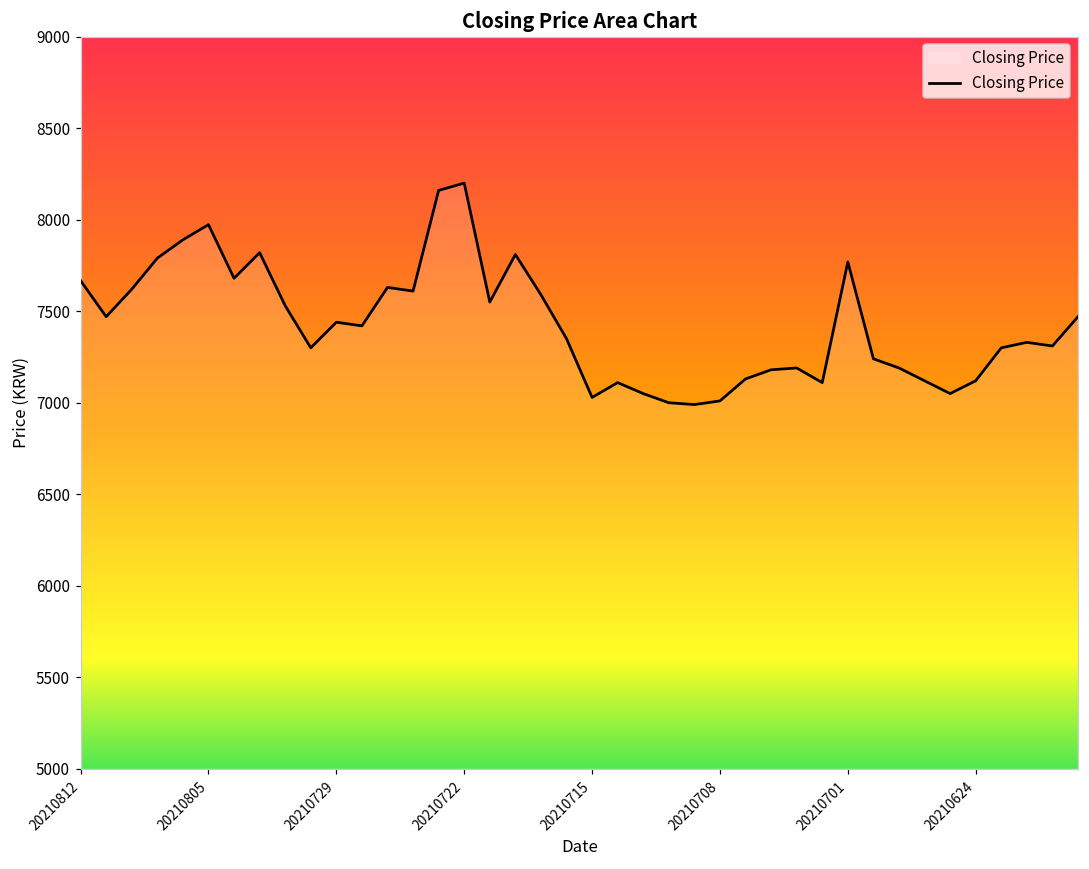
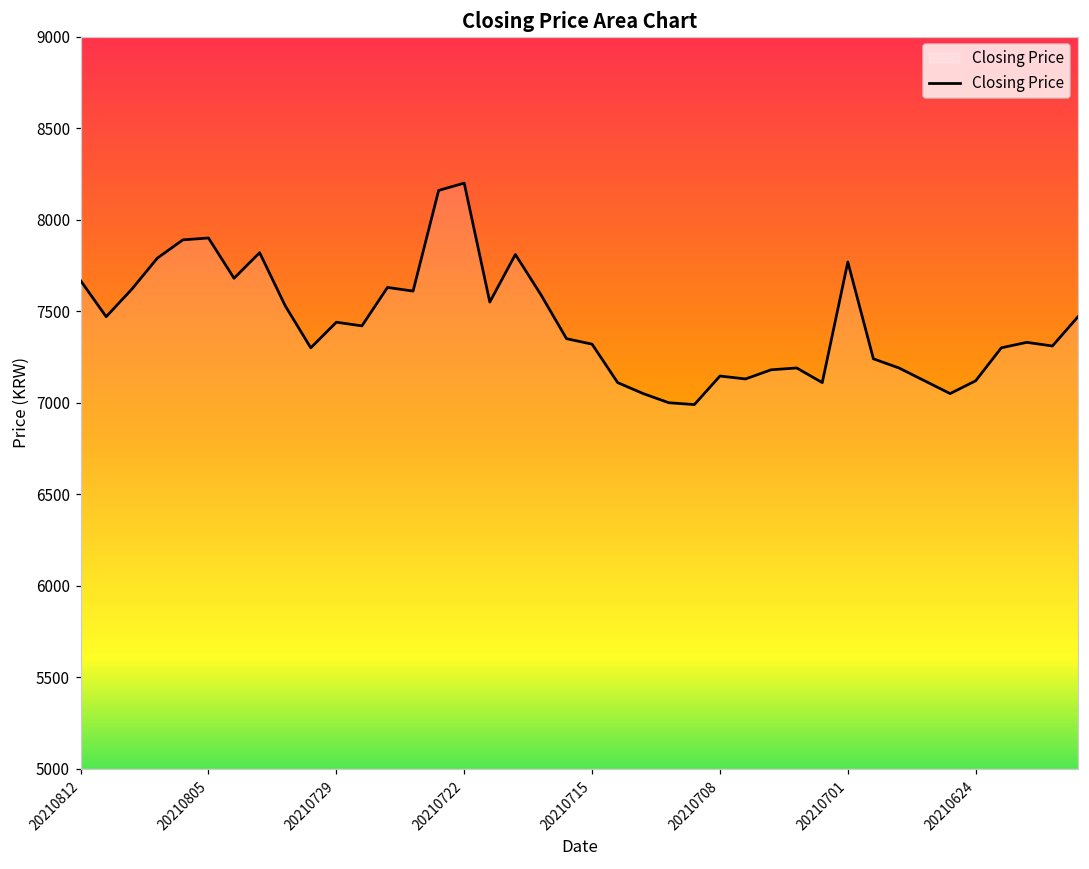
  {
    "20210812": 7670,
-   "20210805": 7970,
+   "20210805": 7900,
    "20210729": 7440,
    "20210722": 8200,
-   "20210715": 7030,
-   "20210708": 7010,
+   "20210715": 7320,
+   "20210708": 7150,
    "20210701": 7770,
    "20210624": 7120
  }
